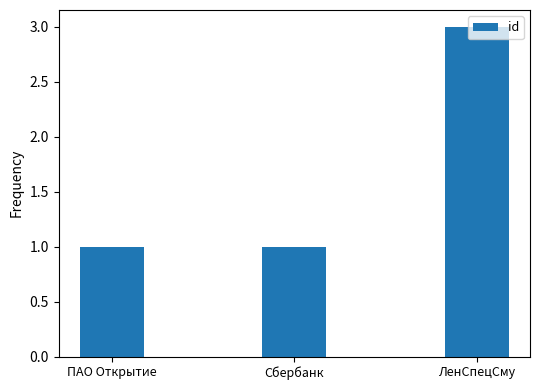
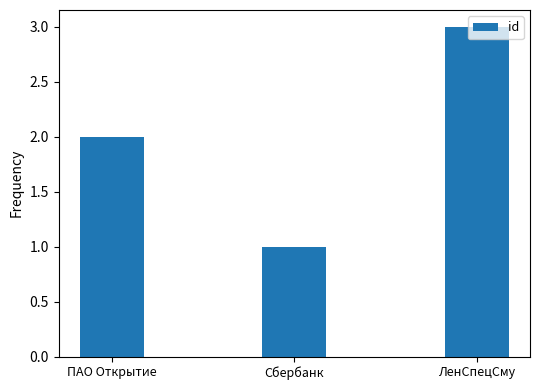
  {
-   "ПАО Открытие": 1,
+   "ПАО Открытие": 2,
    "Сбербанк": 1
  }
